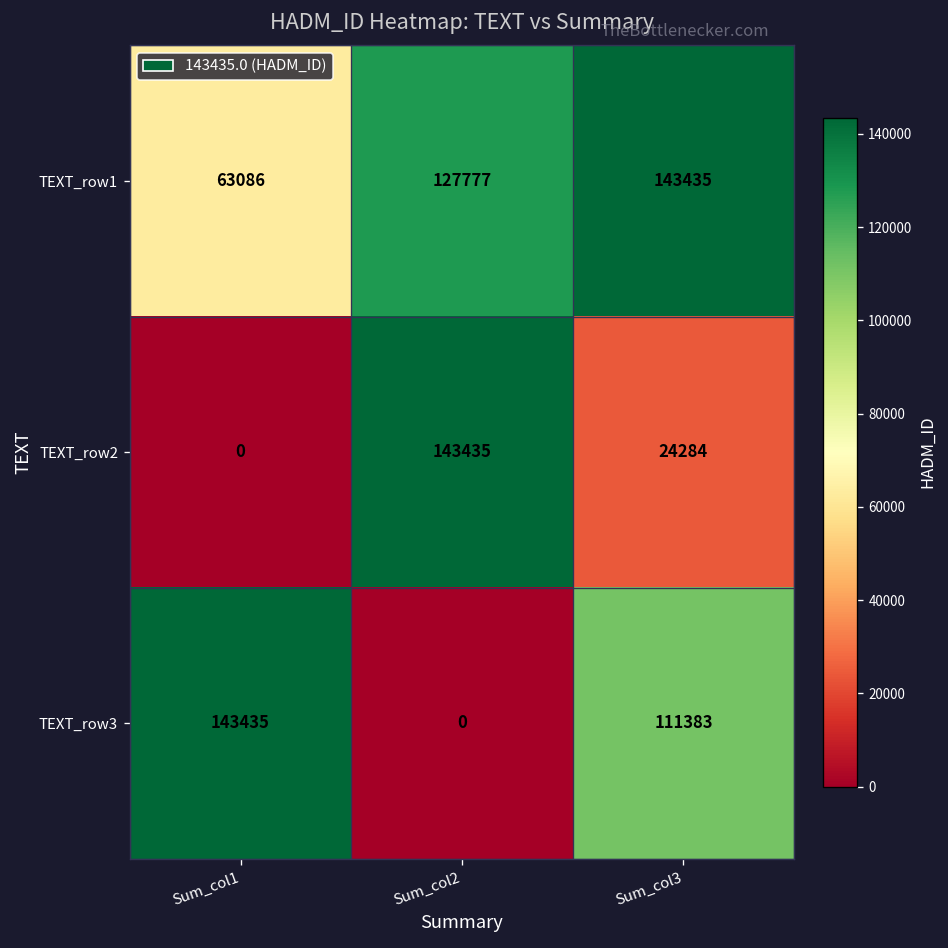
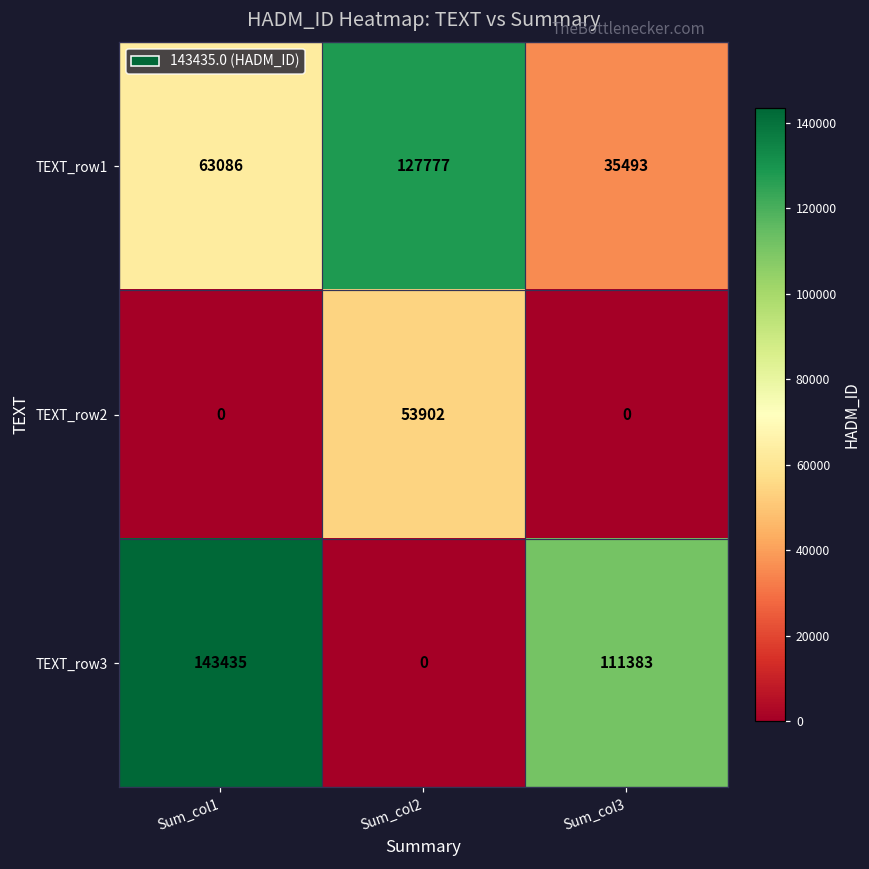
  {
    "TEXT_row1": {
      "Sum_col1": 63086,
      "Sum_col2": 127777,
-     "Sum_col3": 143435
+     "Sum_col3": 35493
    },
    "TEXT_row2": {
      "Sum_col1": 0,
-     "Sum_col2": 143435,
-     "Sum_col3": 24284
+     "Sum_col2": 53902,
+     "Sum_col3": 0
    },
    "TEXT_row3": {
      "Sum_col1": 143435,
      "Sum_col2": 0,
      "Sum_col3": 111383
    }
  }
